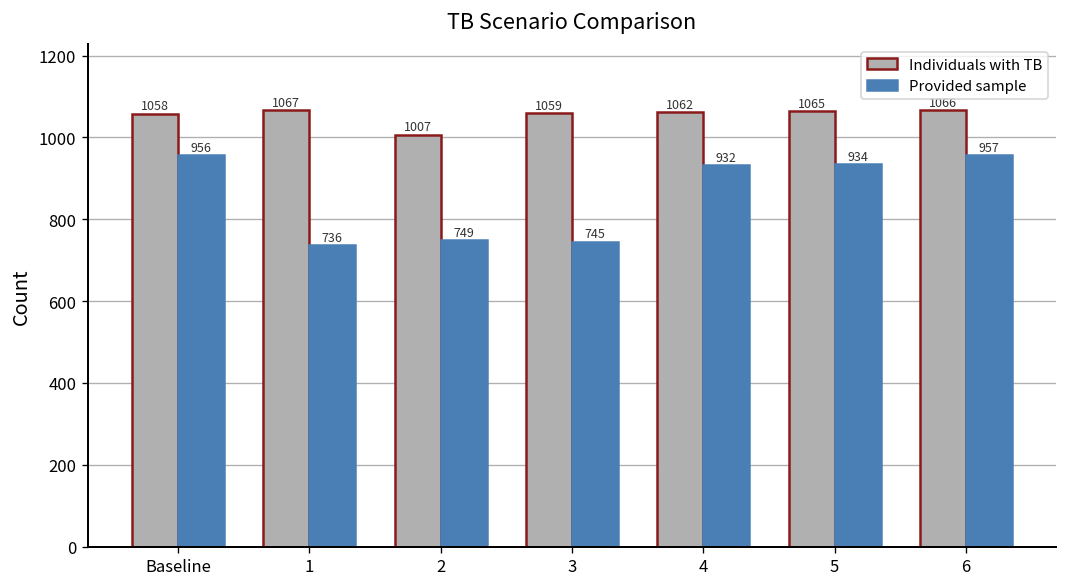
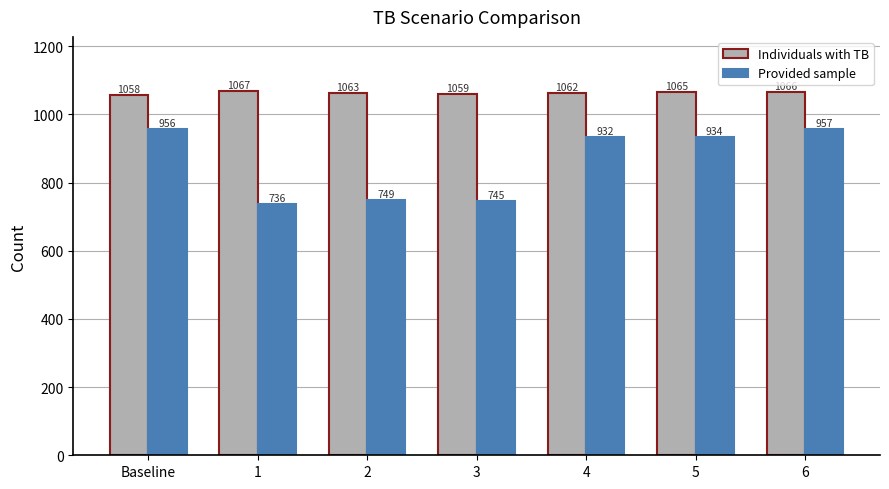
  {
    "Individuals with TB": {
      "Baseline": 1058,
      "1": 1067,
-     "2": 1007,
+     "2": 1063,
      "3": 1059,
      "4": 1062,
      "5": 1065
    },
    "Provided sample": {
      "Baseline": 956,
      "1": 736,
      "2": 749,
      "3": 745,
      "4": 932,
      "5": 934,
      "6": 957
    }
  }
